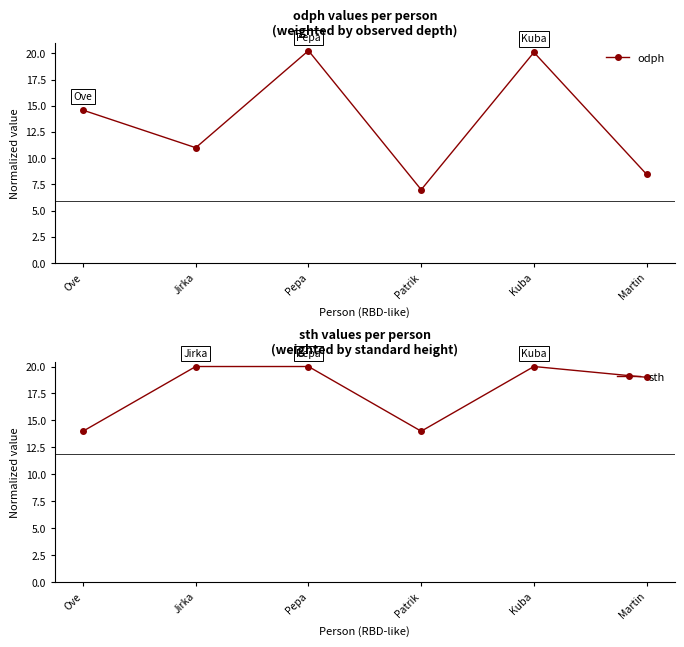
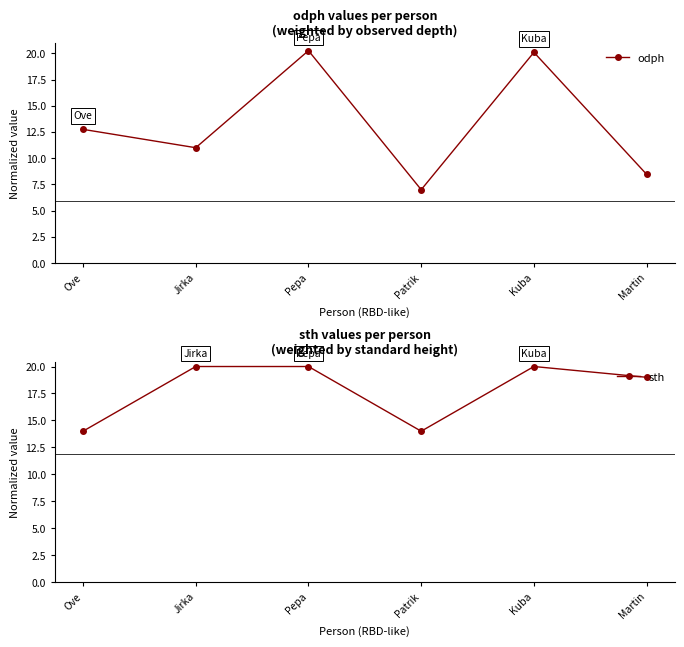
  {
    "odph values per person (weighted by observed depth)": {
-     "Ove": 14.6,
+     "Ove": 12.8,
      "Jirka": 11.0,
      "Pepa": 20.3,
      "Patrik": 7.0,
      "Kuba": 20.1,
      "Martin": 8.5
    },
    "sth values per person (weighted by standard height)": {
      "Ove": 14.0,
      "Jirka": 20.0,
      "Pepa": 20.0,
      "Patrik": 14.0,
      "Kuba": 20.0,
      "Martin": 19.0
    }
  }
